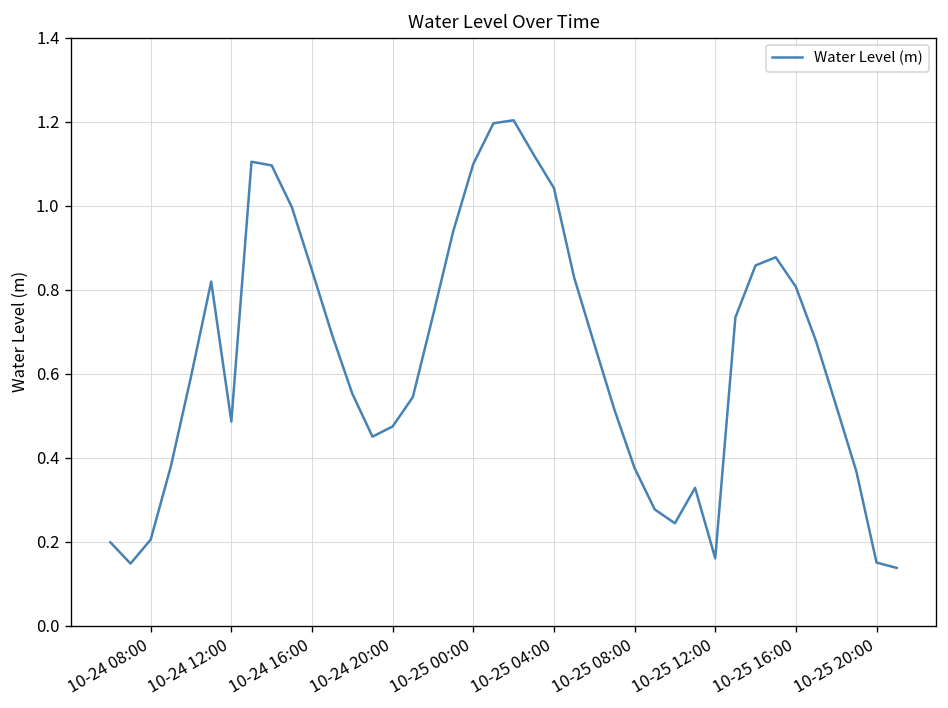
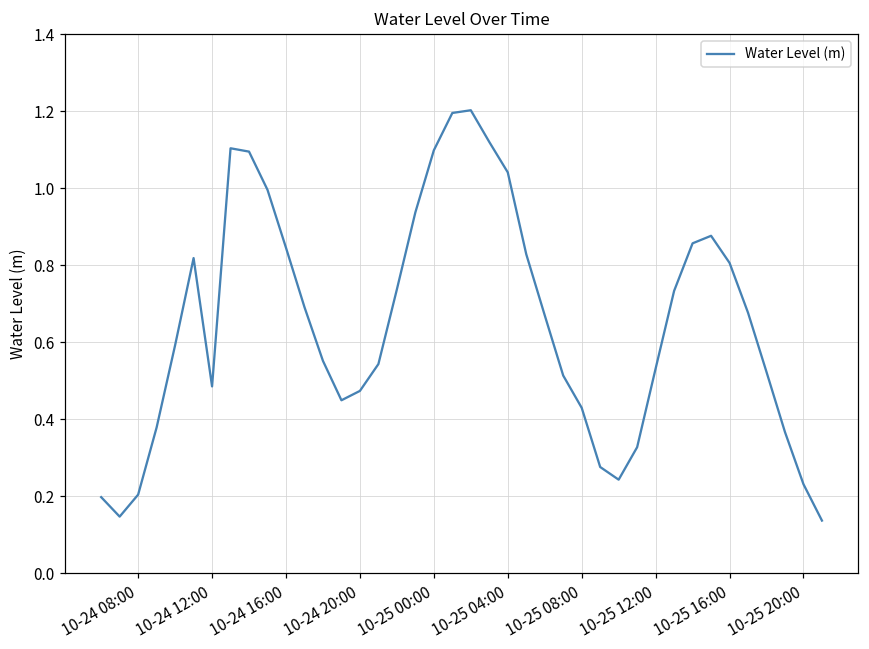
  {
    "10-24 08:00": 0.20,
    "10-24 12:00": 0.49,
    "10-24 16:00": 0.85,
    "10-24 20:00": 0.47,
    "10-25 00:00": 1.10,
    "10-25 04:00": 1.04,
-   "10-25 08:00": 0.38,
-   "10-25 12:00": 0.16,
+   "10-25 08:00": 0.43,
+   "10-25 12:00": 0.53,
    "10-25 16:00": 0.81,
-   "10-25 20:00": 0.15
+   "10-25 20:00": 0.23
  }
